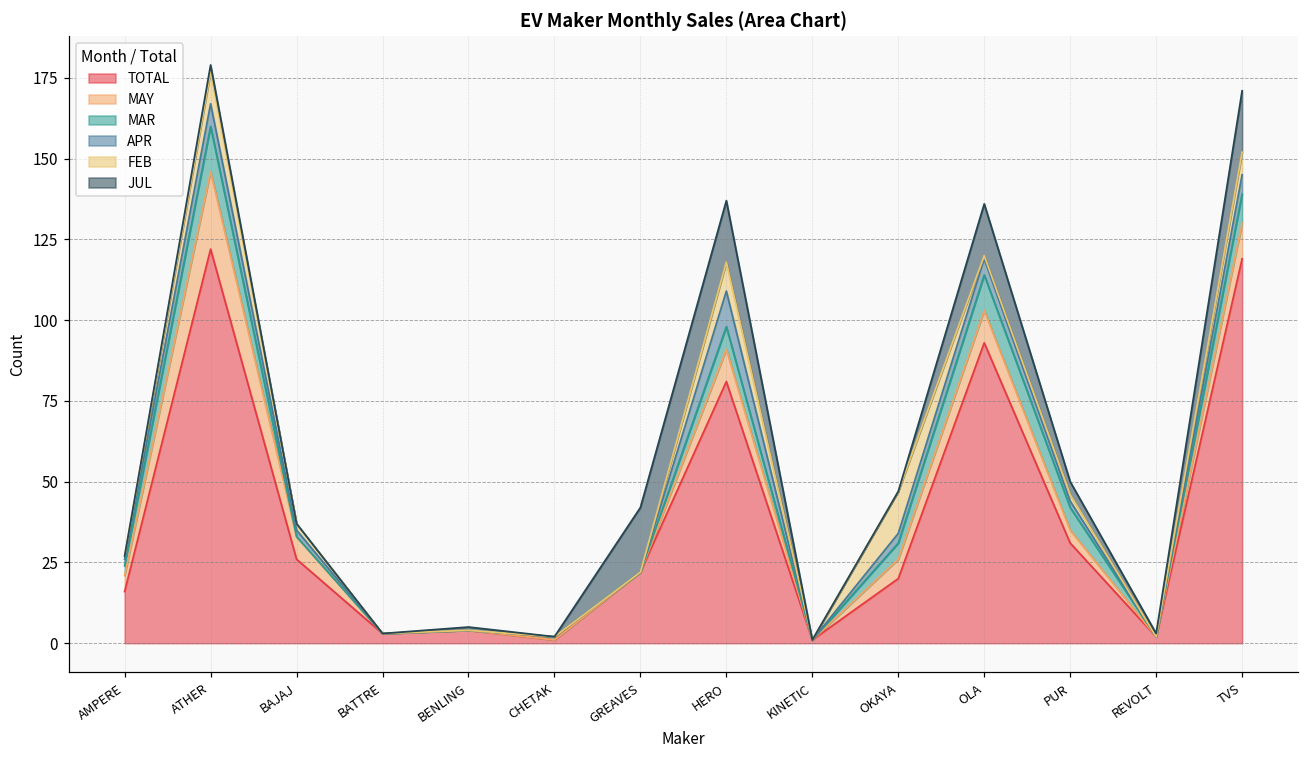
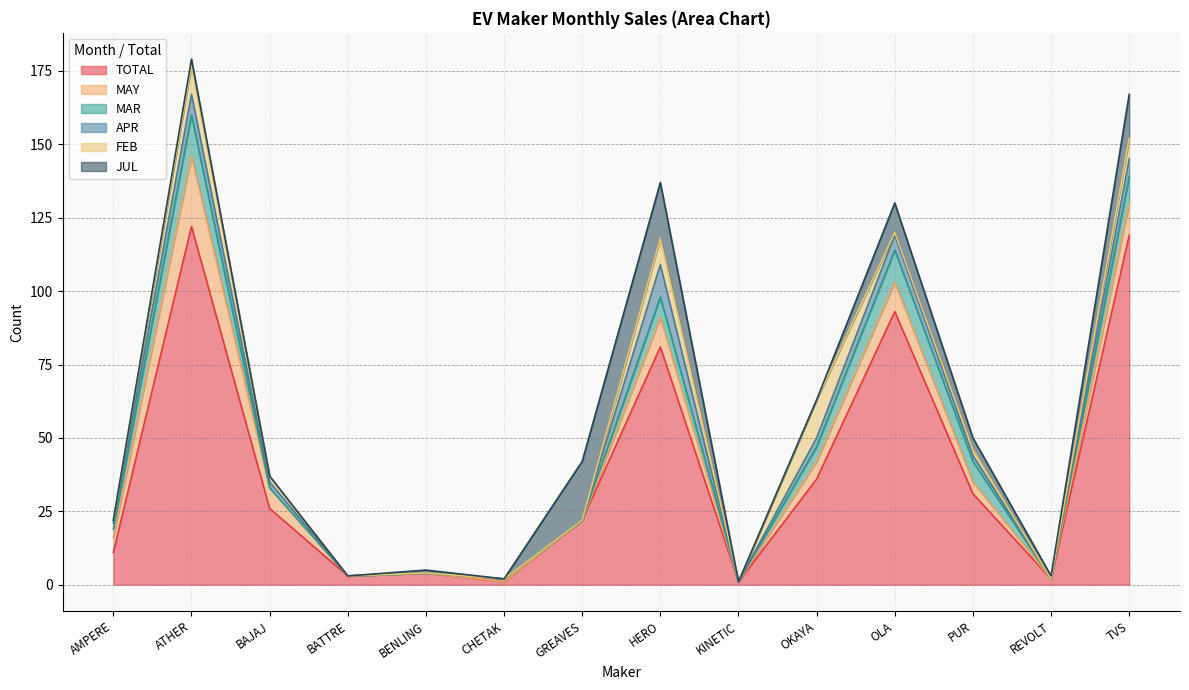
  {
    "TOTAL": {
-     "AMPERE": 16,
+     "AMPERE": 11,
      "ATHER": 122,
      "BAJAJ": 26,
      "HERO": 81,
-     "OKAYA": 20,
+     "OKAYA": 36,
      "OLA": 93,
      "PUR": 31,
      "TVS": 119
    },
    "JUL": {
      "ATHER": 2,
      "BENLING": 1,
      "GREAVES": 20,
      "HERO": 19,
-     "OLA": 16,
+     "OLA": 10,
      "PUR": 4,
      "REVOLT": 1,
-     "TVS": 19
+     "TVS": 15
    }
  }
